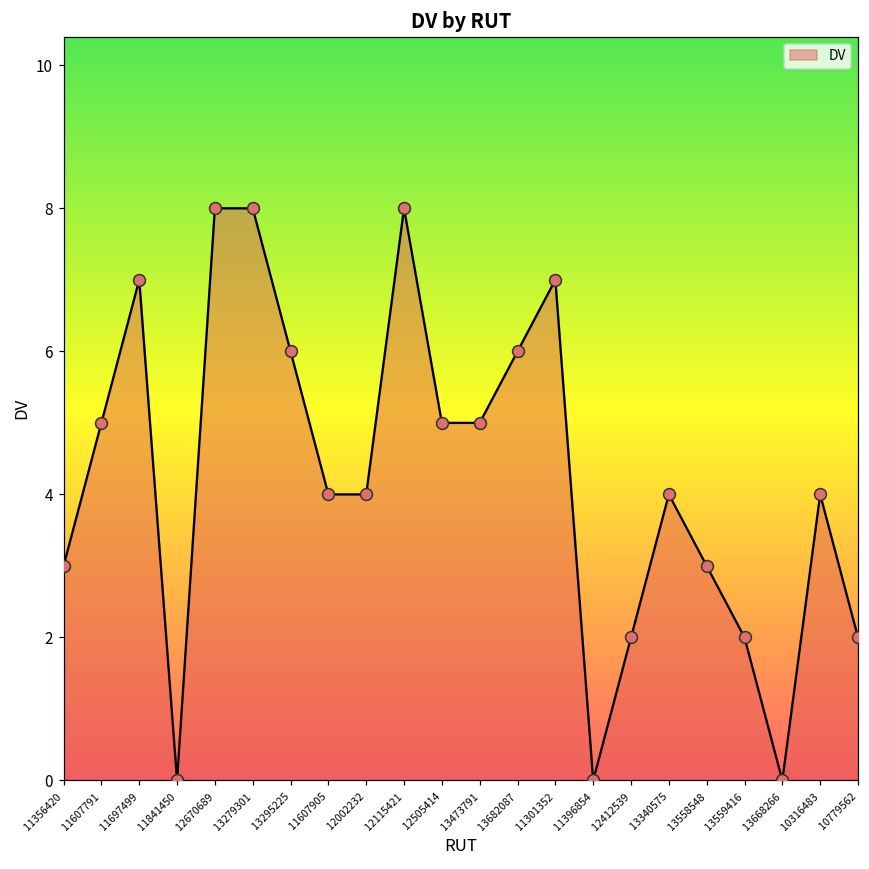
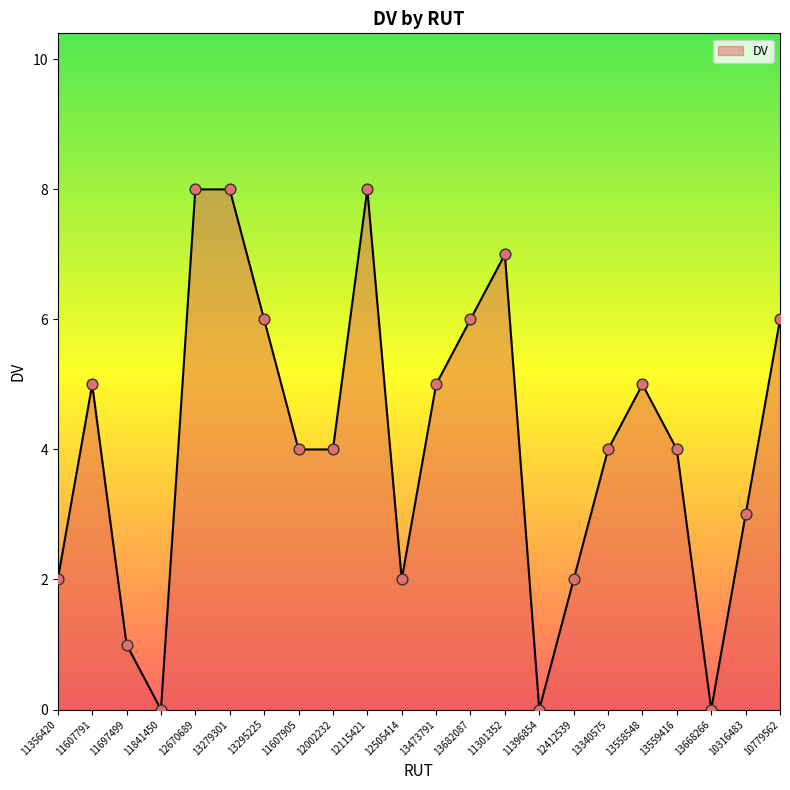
  {
-   "11356420": 3,
+   "11356420": 2,
    "11607791": 5,
-   "11697499": 7,
+   "11697499": 1,
    "11841450": 0,
    "12670689": 8,
    "13279301": 8,
    "13295225": 6,
    "11607905": 4,
    "12002232": 4,
    "12115421": 8,
-   "12505414": 5,
+   "12505414": 2,
    "13473791": 5,
    "13682087": 6,
    "11301352": 7,
    "11396854": 0,
    "12412539": 2,
    "13340575": 4,
-   "13558548": 3,
-   "13559416": 2,
+   "13558548": 5,
+   "13559416": 4,
    "13668266": 0,
-   "10316483": 4,
-   "10779562": 2
+   "10316483": 3,
+   "10779562": 6
  }
